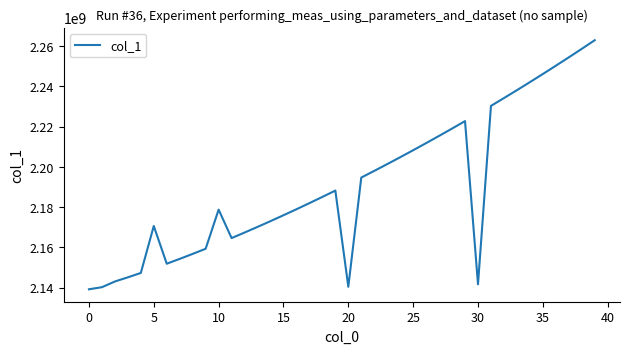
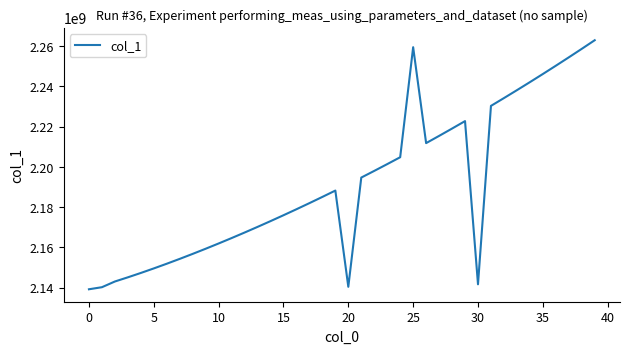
  {
    "0": 2139000000,
-   "5": 2171000000,
-   "10": 2179000000,
+   "5": 2150000000,
+   "10": 2162000000,
    "15": 2176000000,
    "20": 2140000000,
-   "25": 2208000000,
+   "25": 2259000000,
    "30": 2142000000,
    "35": 2246000000
  }
